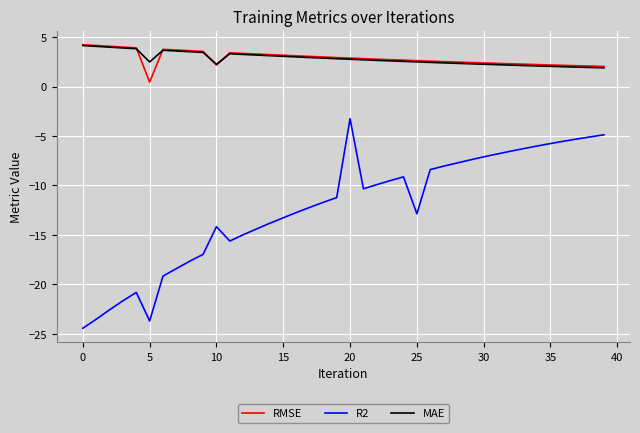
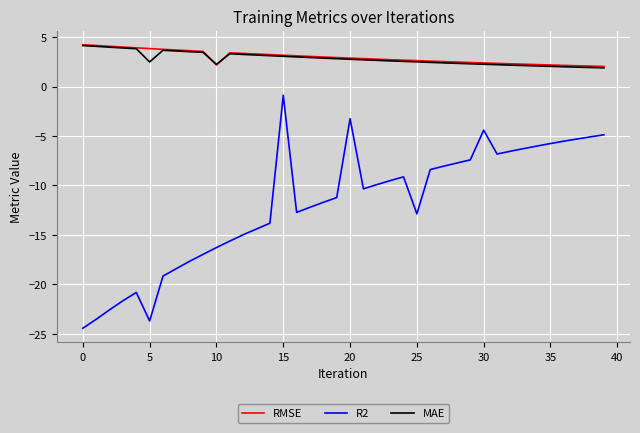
  {
    "RMSE": {
-     "5": 0
+     "5": 4
    },
    "R2": {
      "0": -24,
      "5": -24,
-     "10": -14,
-     "15": -13,
+     "10": -16,
+     "15": -1,
      "20": -3,
      "25": -13,
-     "30": -7,
+     "30": -4,
      "35": -6
    },
    "MAE": {
      "5": 2
    }
  }
